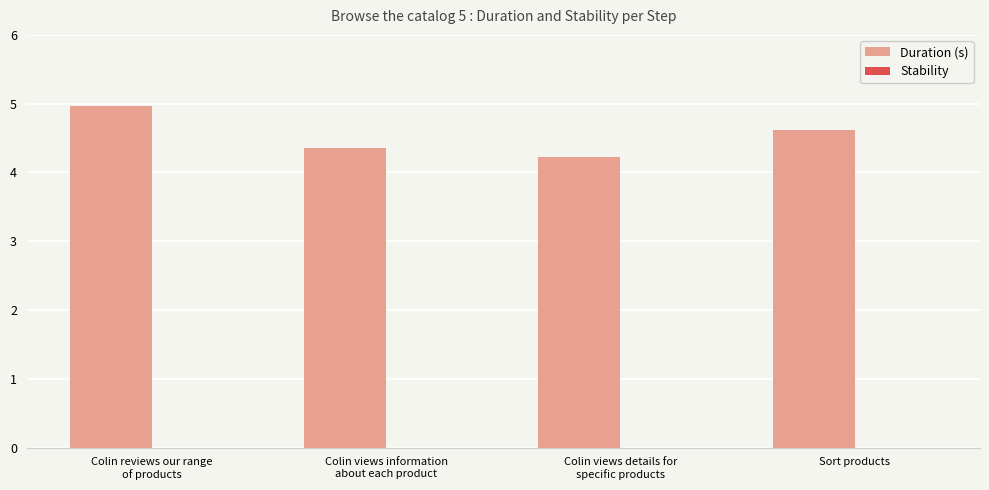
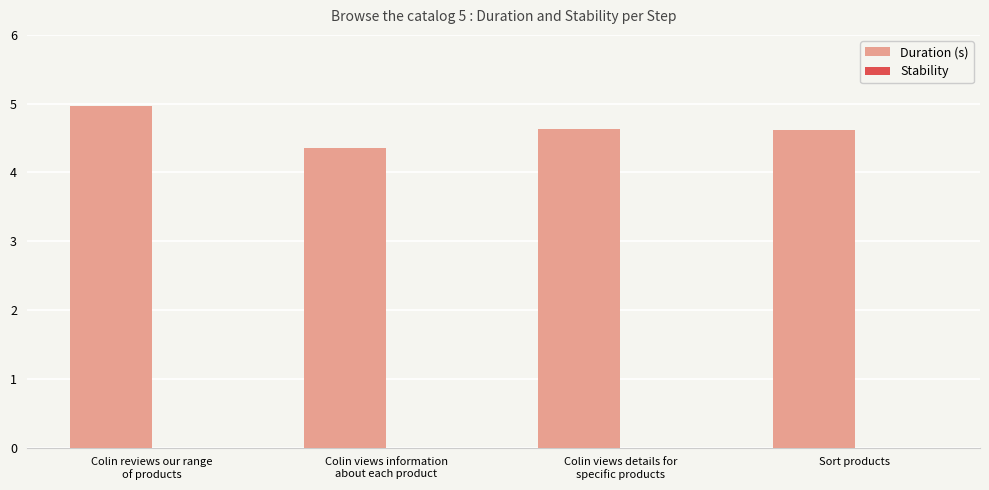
  {
    "Duration (s)": {
      "Colin reviews our range of products": 5.0,
      "Colin views information about each product": 4.4,
-     "Colin views details for specific products": 4.2,
+     "Colin views details for specific products": 4.6,
      "Sort products": 4.6
    },
    "Stability": {
      "Colin reviews our range of products": 0.0,
      "Colin views information about each product": 0.0,
      "Colin views details for specific products": 0.0,
      "Sort products": 0.0
    }
  }
